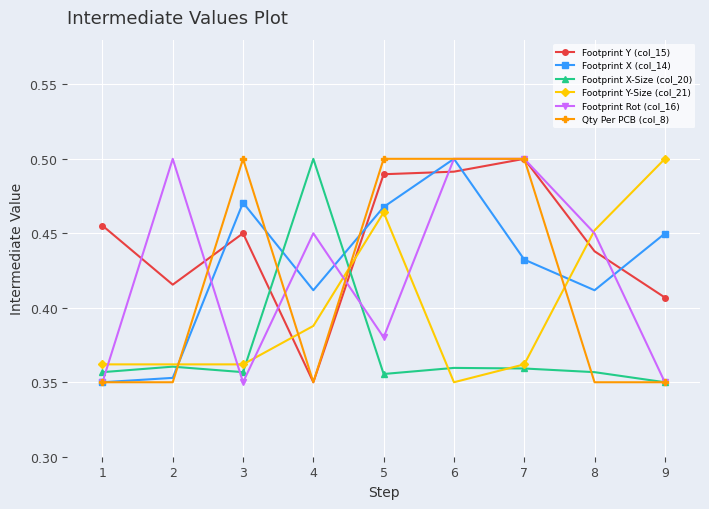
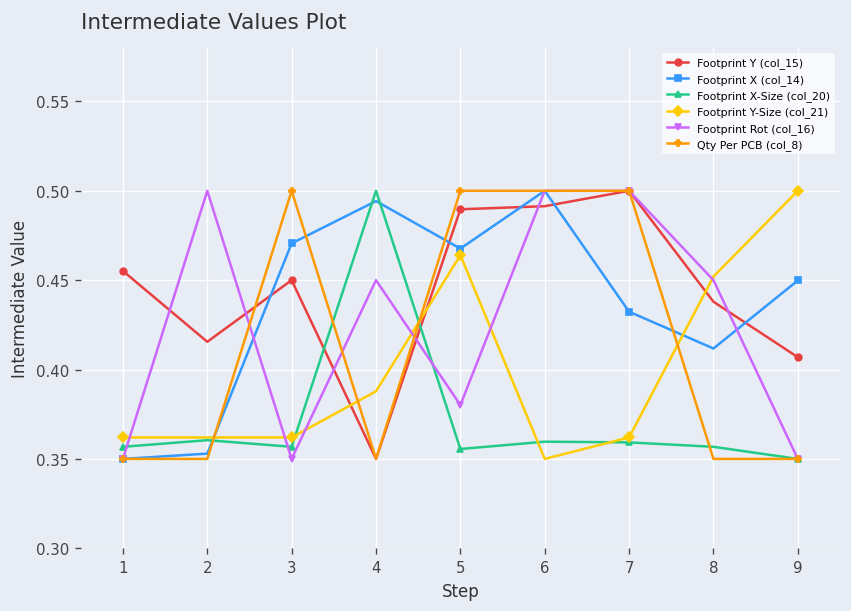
  {
    "Footprint Y (col_15)": {
      "1": 0.455,
      "2": 0.416,
      "3": 0.450,
      "5": 0.490,
      "6": 0.491,
      "8": 0.438,
      "9": 0.407
    },
    "Footprint X (col_14)": {
      "2": 0.353,
      "3": 0.471,
-     "4": 0.412,
+     "4": 0.494,
      "5": 0.468,
      "7": 0.432,
      "8": 0.412,
      "9": 0.450
    },
    "Footprint X-Size (col_20)": {
      "1": 0.357,
      "3": 0.357,
      "4": 0.500,
      "5": 0.356,
      "6": 0.360,
      "7": 0.359,
      "8": 0.357
    },
    "Footprint Rot (col_16)": {
      "2": 0.500,
      "3": 0.350,
      "4": 0.450,
      "5": 0.380,
      "8": 0.450
    }
  }
